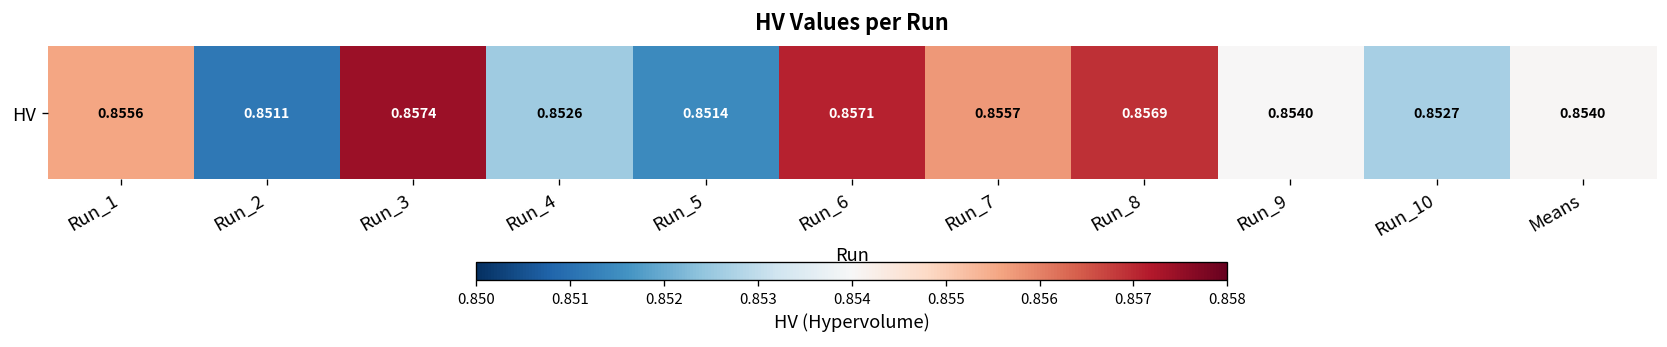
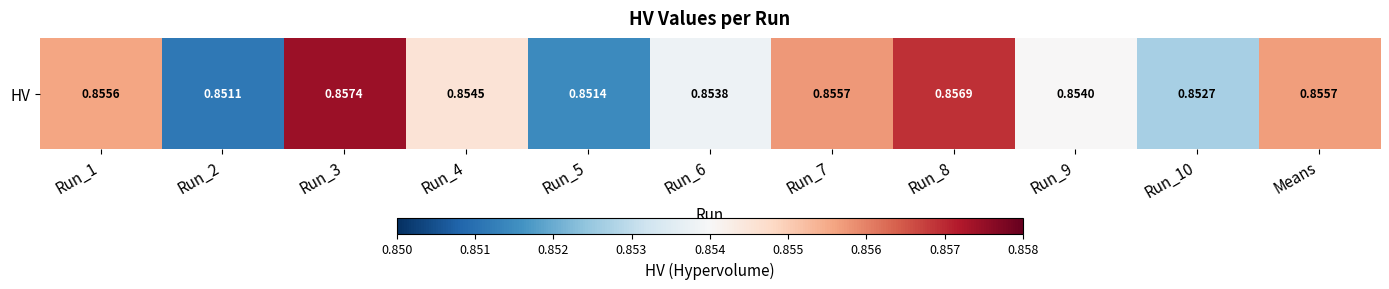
  {
    "HV": {
      "Run_1": 0.8556,
      "Run_2": 0.8511,
      "Run_3": 0.8574,
-     "Run_4": 0.8526,
+     "Run_4": 0.8545,
      "Run_5": 0.8514,
-     "Run_6": 0.8571,
+     "Run_6": 0.8538,
      "Run_7": 0.8557,
      "Run_8": 0.8569,
      "Run_9": 0.8540,
      "Run_10": 0.8527,
-     "Means": 0.8540
+     "Means": 0.8557
    }
  }
